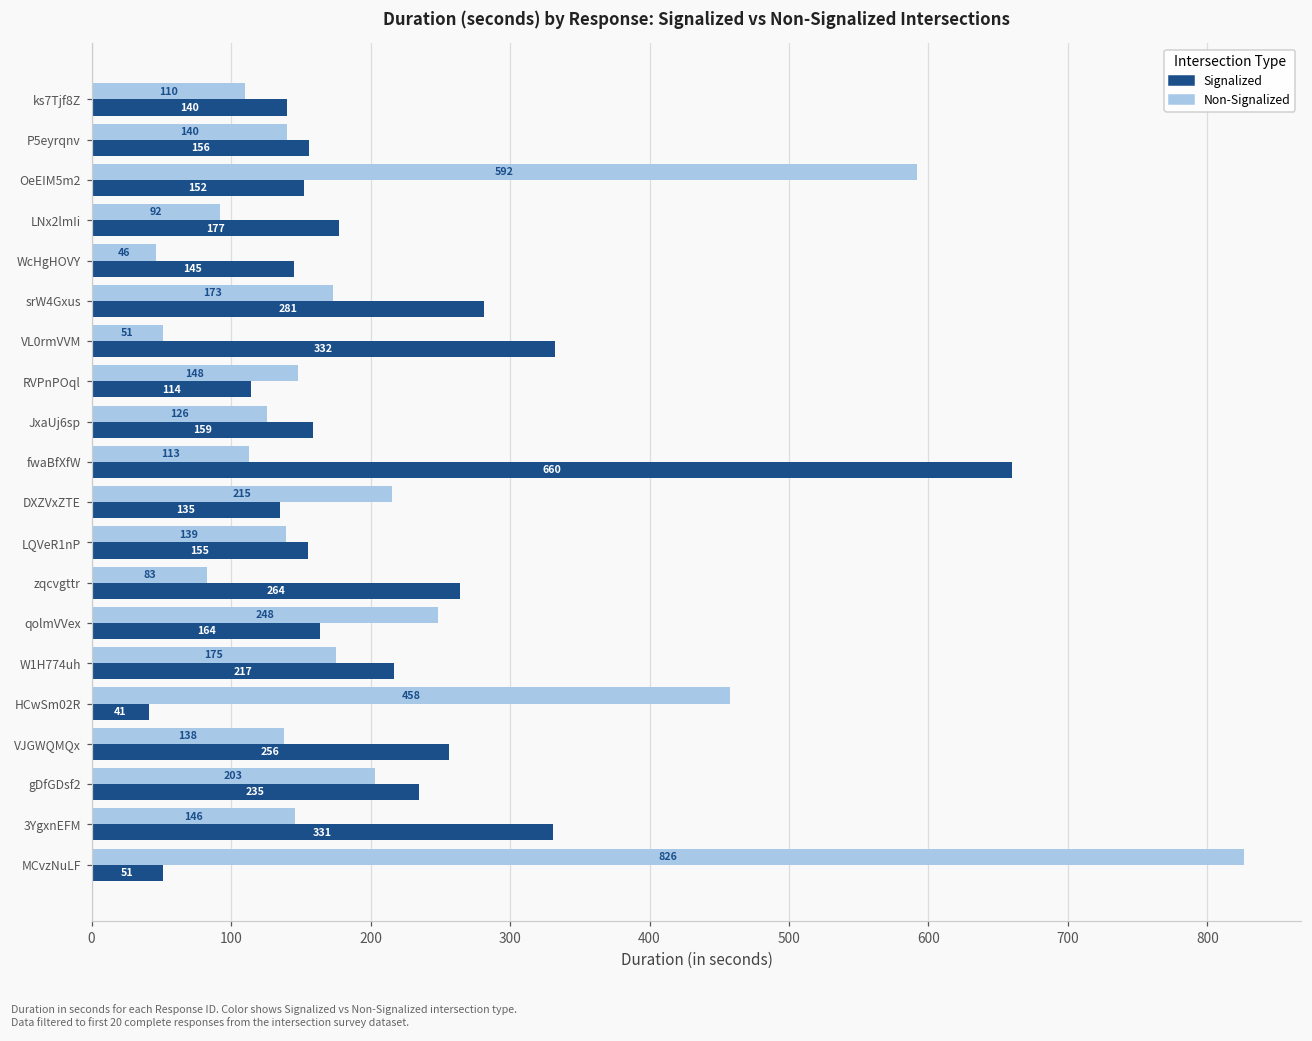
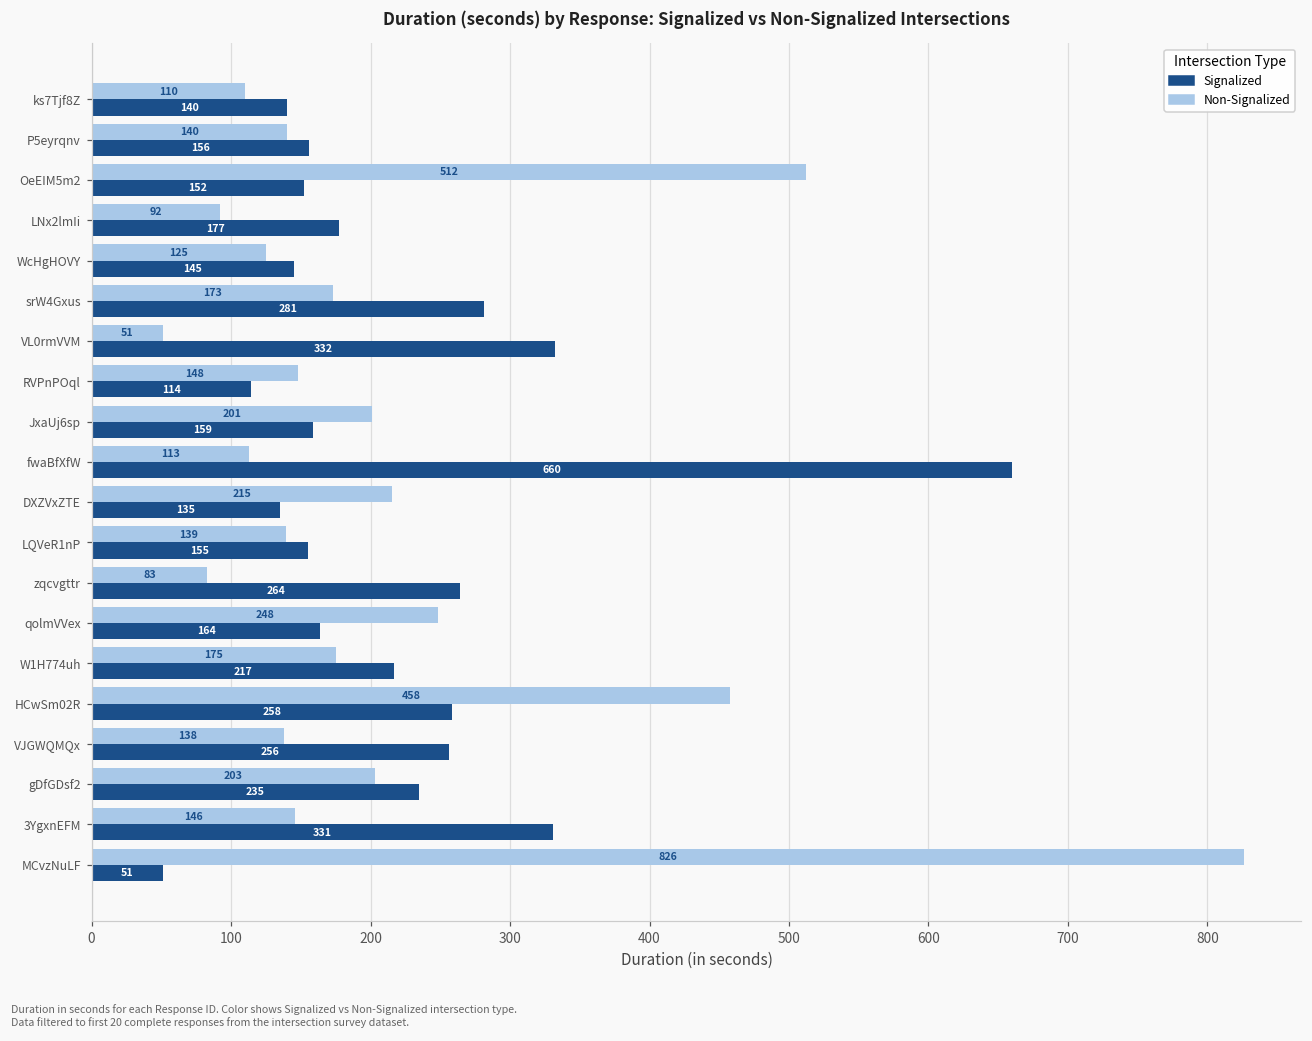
  {
    "Non-Signalized": {
      "ks7Tjf8Z": 110,
      "P5eyrqnv": 140,
-     "OeEIM5m2": 592,
+     "OeEIM5m2": 512,
      "LNx2lmIi": 92,
-     "WcHgHOVY": 46,
+     "WcHgHOVY": 125,
      "srW4Gxus": 173,
      "VL0rmVVM": 51,
      "RVPnPOql": 148,
-     "JxaUj6sp": 126,
+     "JxaUj6sp": 201,
      "fwaBfXfW": 113,
      "DXZVxZTE": 215,
      "LQVeR1nP": 139,
      "zqcvgttr": 83,
      "qolmVVex": 248,
      "W1H774uh": 175,
      "HCwSm02R": 458,
      "VJGWQMQx": 138,
      "gDfGDsf2": 203,
      "3YgxnEFM": 146,
      "MCvzNuLF": 826
    },
    "Signalized": {
      "ks7Tjf8Z": 140,
      "P5eyrqnv": 156,
      "OeEIM5m2": 152,
      "LNx2lmIi": 177,
      "WcHgHOVY": 145,
      "srW4Gxus": 281,
      "VL0rmVVM": 332,
      "RVPnPOql": 114,
      "JxaUj6sp": 159,
      "fwaBfXfW": 660,
      "DXZVxZTE": 135,
      "LQVeR1nP": 155,
      "zqcvgttr": 264,
      "qolmVVex": 164,
      "W1H774uh": 217,
-     "HCwSm02R": 41,
+     "HCwSm02R": 258,
      "VJGWQMQx": 256,
      "gDfGDsf2": 235,
      "3YgxnEFM": 331,
      "MCvzNuLF": 51
    }
  }
